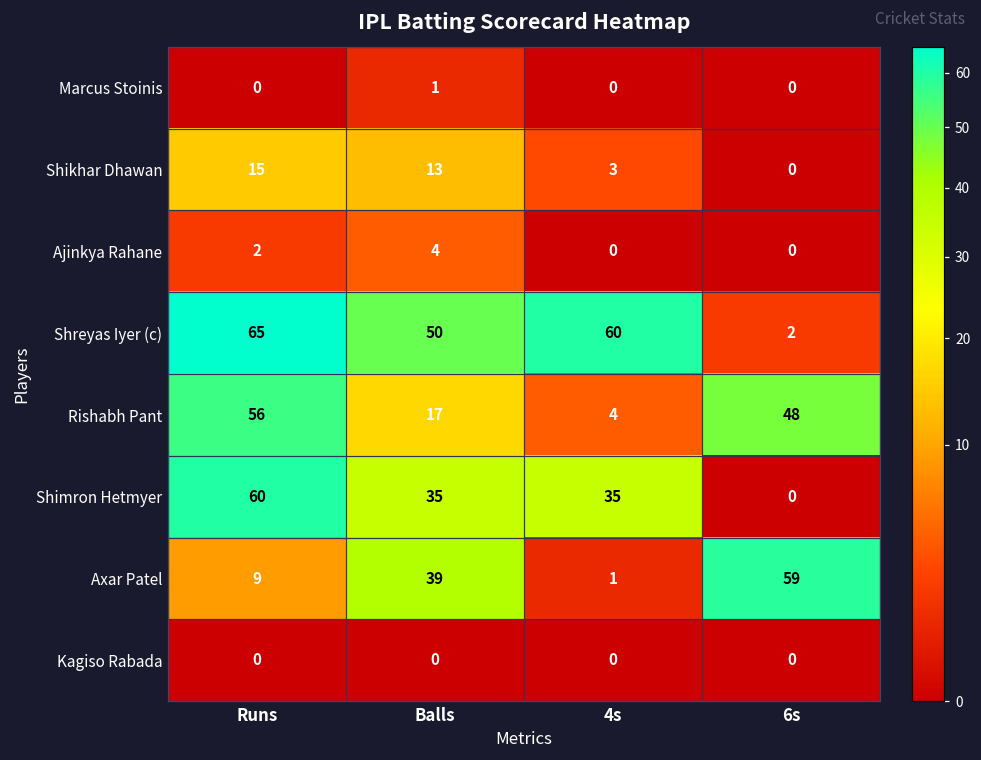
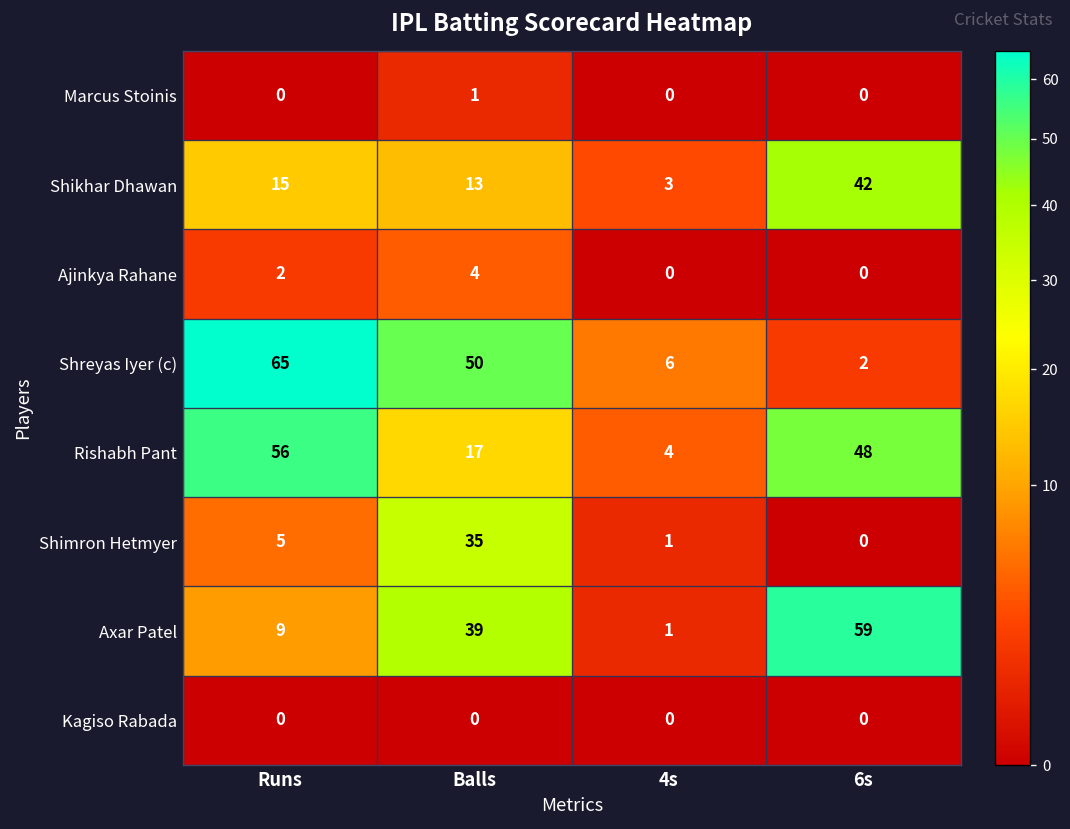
  {
    "Marcus Stoinis": {
      "Runs": 0,
      "Balls": 1,
      "4s": 0,
      "6s": 0
    },
    "Shikhar Dhawan": {
      "Runs": 15,
      "Balls": 13,
      "4s": 3,
-     "6s": 0
+     "6s": 42
    },
    "Ajinkya Rahane": {
      "Runs": 2,
      "Balls": 4,
      "4s": 0,
      "6s": 0
    },
    "Shreyas Iyer (c)": {
      "Runs": 65,
      "Balls": 50,
-     "4s": 60,
+     "4s": 6,
      "6s": 2
    },
    "Rishabh Pant": {
      "Runs": 56,
      "Balls": 17,
      "4s": 4,
      "6s": 48
    },
    "Shimron Hetmyer": {
-     "Runs": 60,
+     "Runs": 5,
      "Balls": 35,
-     "4s": 35,
+     "4s": 1,
      "6s": 0
    },
    "Axar Patel": {
      "Runs": 9,
      "Balls": 39,
      "4s": 1,
      "6s": 59
    },
    "Kagiso Rabada": {
      "Runs": 0,
      "Balls": 0,
      "4s": 0,
      "6s": 0
    }
  }
